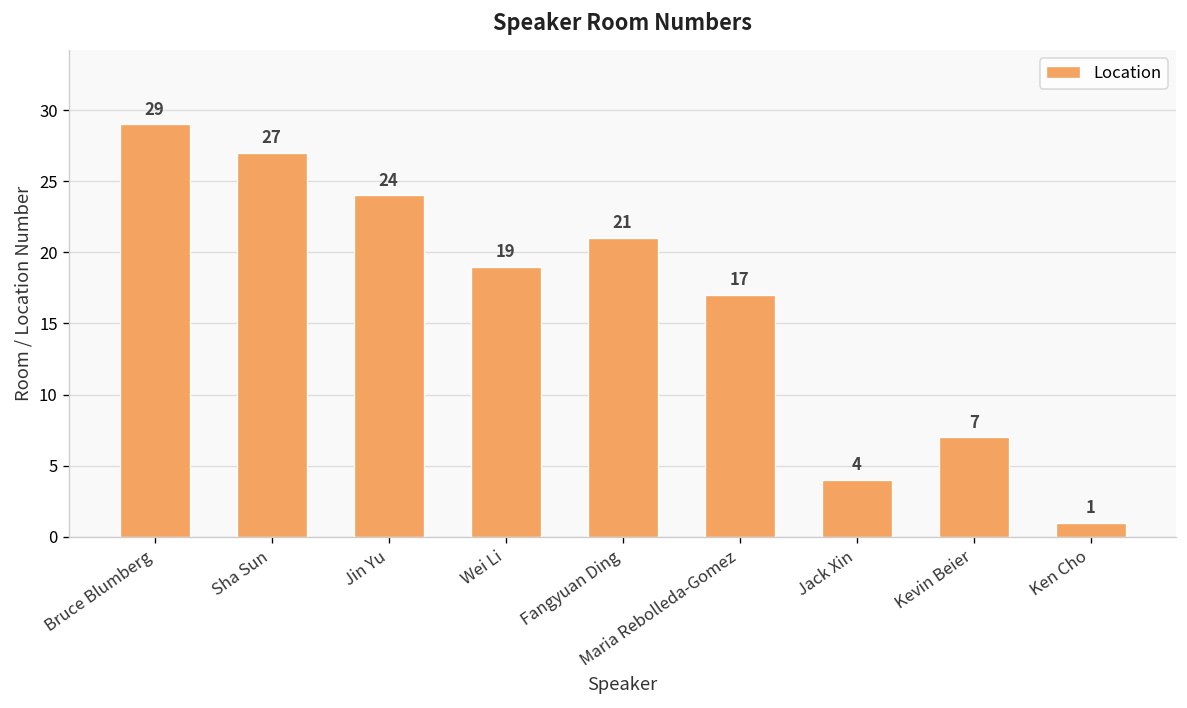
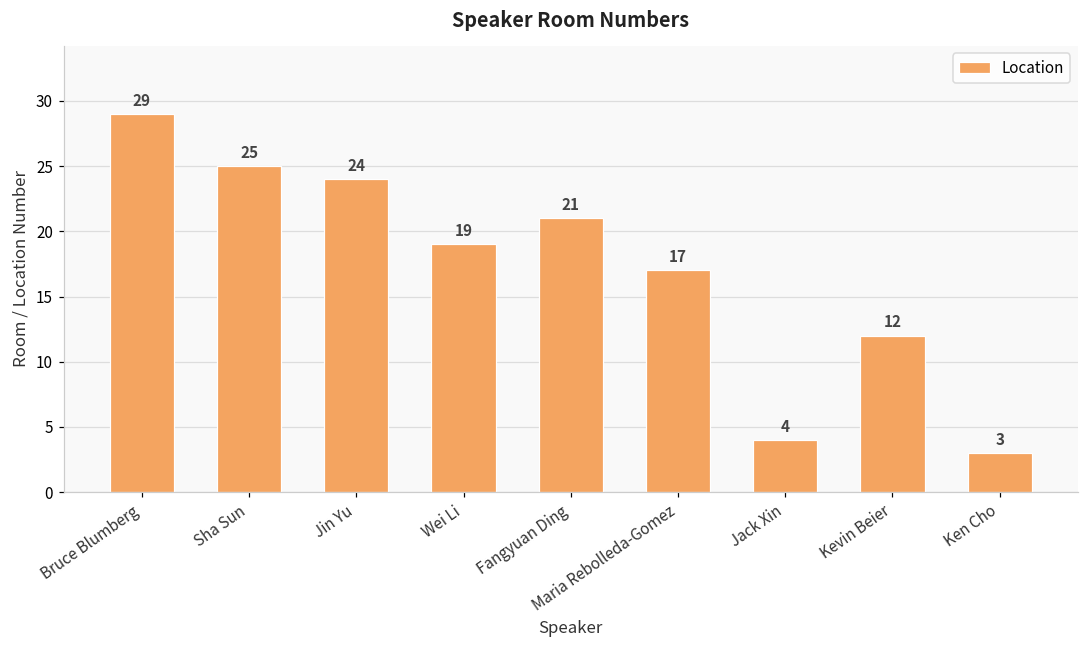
  {
    "Bruce Blumberg": 29,
-   "Sha Sun": 27,
+   "Sha Sun": 25,
    "Jin Yu": 24,
    "Wei Li": 19,
    "Fangyuan Ding": 21,
    "Maria Rebolleda-Gomez": 17,
    "Jack Xin": 4,
-   "Kevin Beier": 7,
-   "Ken Cho": 1
+   "Kevin Beier": 12,
+   "Ken Cho": 3
  }
